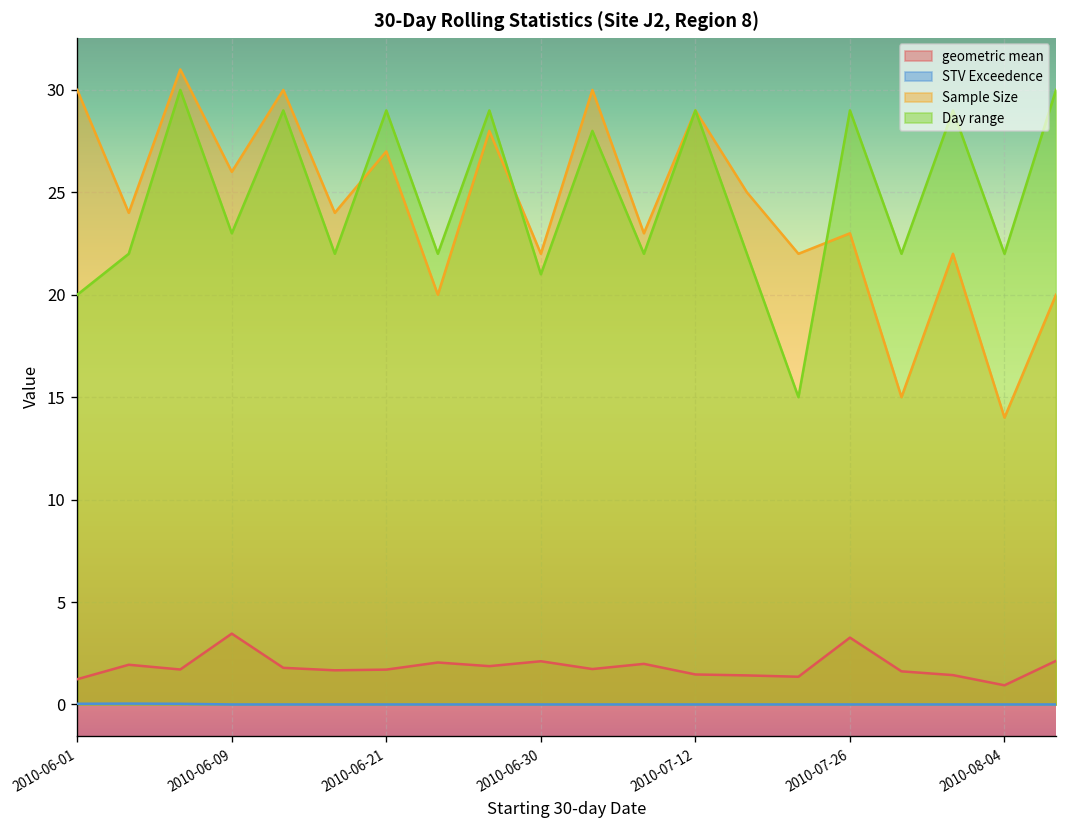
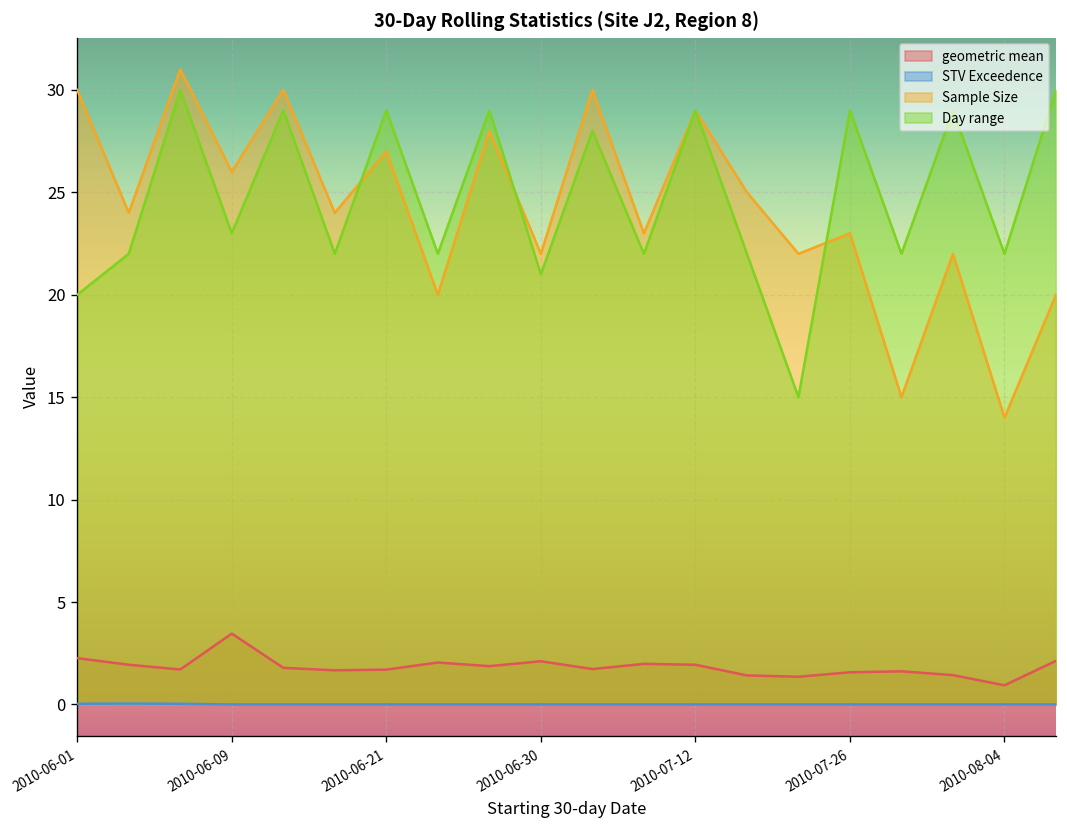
  {
    "geometric mean": {
-     "2010-06-01": 1.2,
+     "2010-06-01": 2.3,
      "2010-06-09": 3.5,
      "2010-06-21": 1.7,
      "2010-06-30": 2.1,
-     "2010-07-12": 1.5,
-     "2010-07-26": 3.3,
+     "2010-07-12": 1.9,
+     "2010-07-26": 1.6,
      "2010-08-04": 0.9
    },
    "STV Exceedence": {
      "2010-06-01": 0.0,
      "2010-06-09": 0.0,
      "2010-06-21": 0.0,
      "2010-06-30": 0.0,
      "2010-07-12": 0.0,
      "2010-07-26": 0.0,
      "2010-08-04": 0.0
    },
    "Sample Size": {
      "2010-06-01": 30.0,
      "2010-06-09": 26.0,
      "2010-06-21": 27.0,
      "2010-06-30": 22.0,
      "2010-07-26": 23.0,
      "2010-08-04": 14.0
    },
    "Day range": {
      "2010-06-01": 20.0,
      "2010-06-09": 23.0,
      "2010-06-21": 29.0,
      "2010-06-30": 21.0,
      "2010-07-26": 29.0,
      "2010-08-04": 22.0
    }
  }
